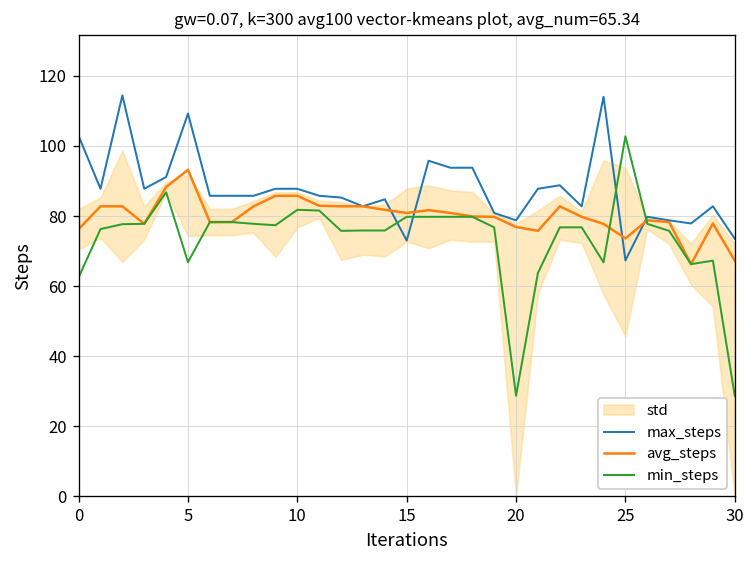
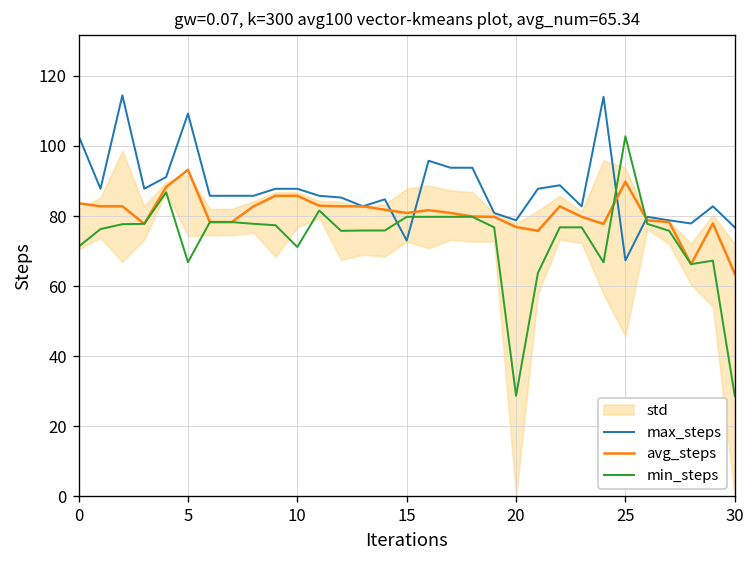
  {
    "max_steps": {
      "0": 103,
      "5": 109,
      "10": 88,
      "15": 73,
      "20": 79,
      "25": 67,
-     "30": 74
+     "30": 77
    },
    "avg_steps": {
-     "0": 76,
+     "0": 84,
      "5": 93,
      "10": 86,
      "15": 81,
      "20": 77,
-     "25": 74,
-     "30": 67
+     "25": 90,
+     "30": 64
    },
    "min_steps": {
-     "0": 63,
+     "0": 71,
      "5": 67,
-     "10": 82,
+     "10": 71,
      "15": 80,
      "20": 29,
      "25": 103,
      "30": 29
    }
  }
